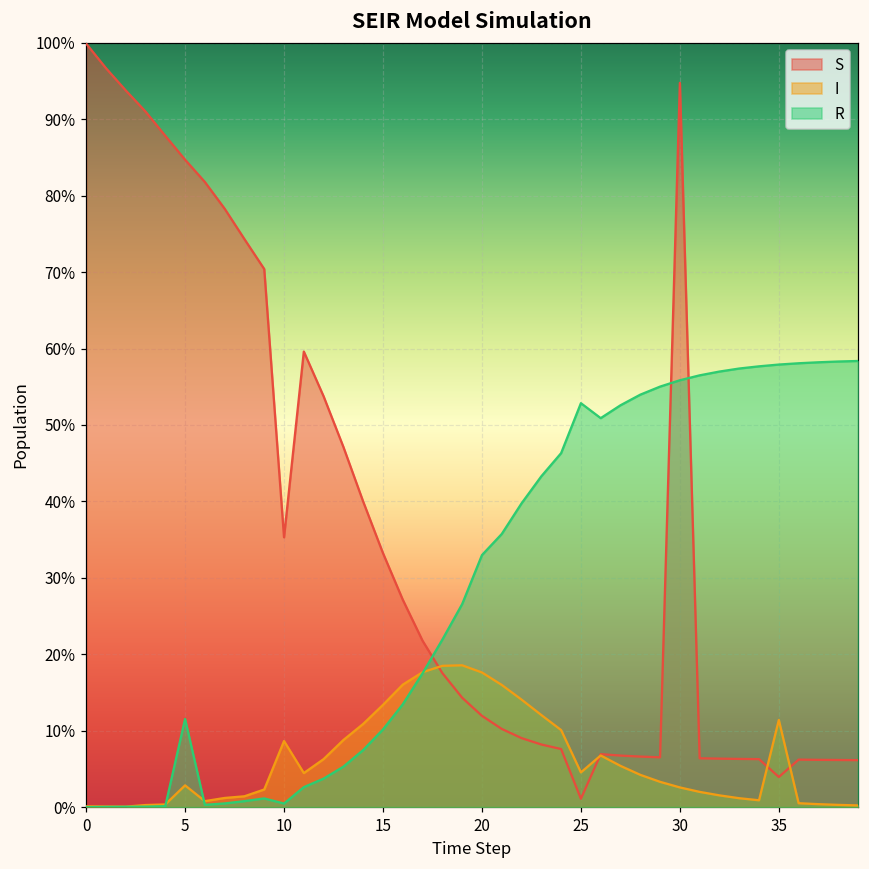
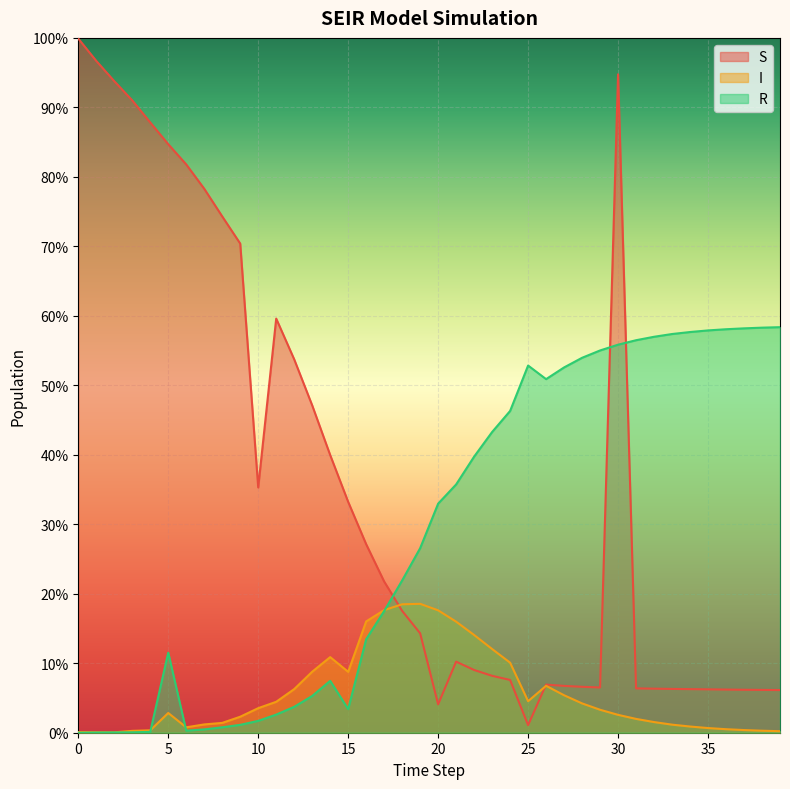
  {
    "S": {
      "0": "100%",
      "5": "85%",
      "10": "35%",
      "15": "33%",
-     "20": "12%",
+     "20": "4%",
      "25": "1%",
      "30": "95%",
-     "35": "4%"
+     "35": "6%"
    },
    "I": {
      "5": "3%",
-     "10": "9%",
-     "15": "13%",
+     "10": "4%",
+     "15": "9%",
      "20": "18%",
      "25": "5%",
      "30": "3%",
-     "35": "11%"
+     "35": "1%"
    },
    "R": {
      "5": "12%",
-     "10": "0%",
-     "15": "10%",
+     "10": "2%",
+     "15": "3%",
      "20": "33%",
      "25": "53%",
      "30": "56%",
      "35": "58%"
    }
  }
